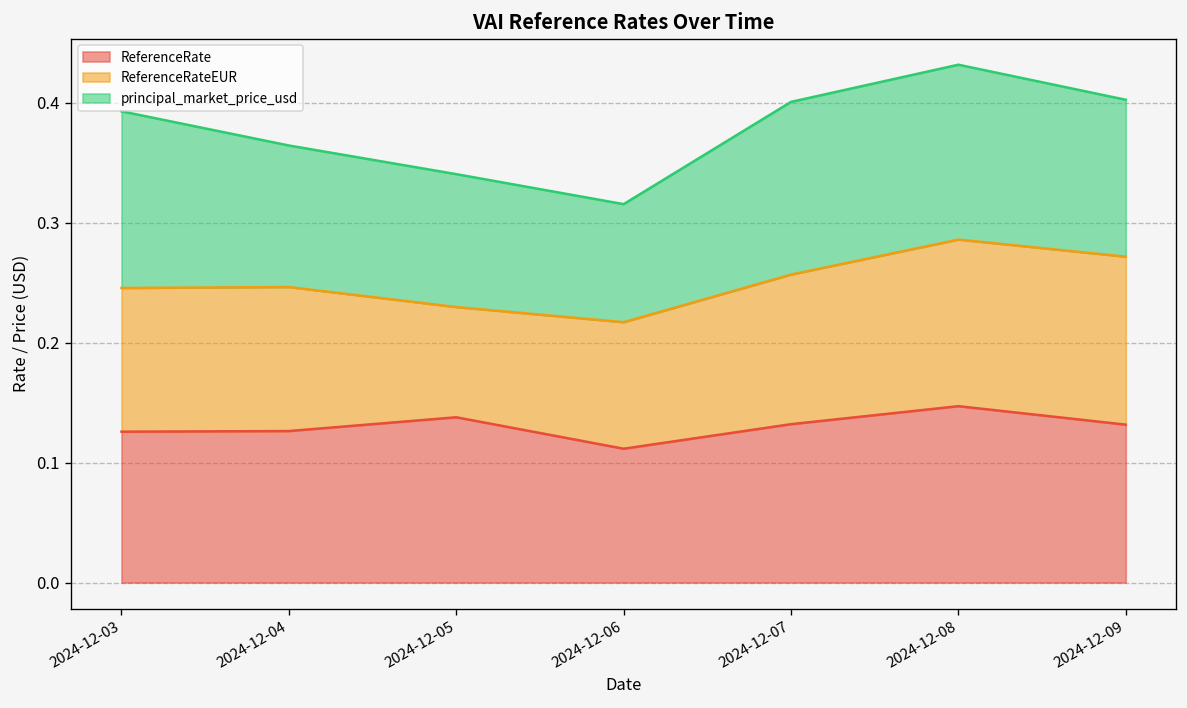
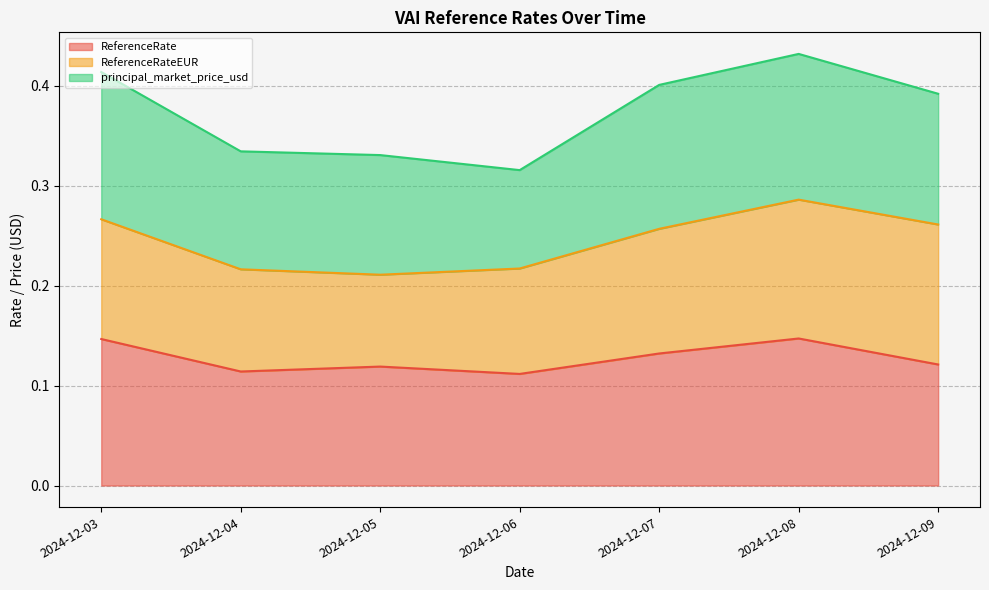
  {
    "ReferenceRate": {
-     "2024-12-03": 0.13,
-     "2024-12-04": 0.13,
-     "2024-12-05": 0.14,
+     "2024-12-03": 0.15,
+     "2024-12-04": 0.11,
+     "2024-12-05": 0.12,
      "2024-12-06": 0.11,
      "2024-12-07": 0.13,
      "2024-12-08": 0.15,
-     "2024-12-09": 0.13
+     "2024-12-09": 0.12
    },
    "ReferenceRateEUR": {
      "2024-12-03": 0.12,
-     "2024-12-04": 0.12,
+     "2024-12-04": 0.10,
      "2024-12-05": 0.09,
      "2024-12-06": 0.11,
      "2024-12-07": 0.12,
      "2024-12-08": 0.14,
      "2024-12-09": 0.14
    },
    "principal_market_price_usd": {
      "2024-12-04": 0.12,
-     "2024-12-05": 0.11,
+     "2024-12-05": 0.12,
      "2024-12-06": 0.10,
      "2024-12-07": 0.14,
      "2024-12-08": 0.15,
      "2024-12-09": 0.13
    }
  }
